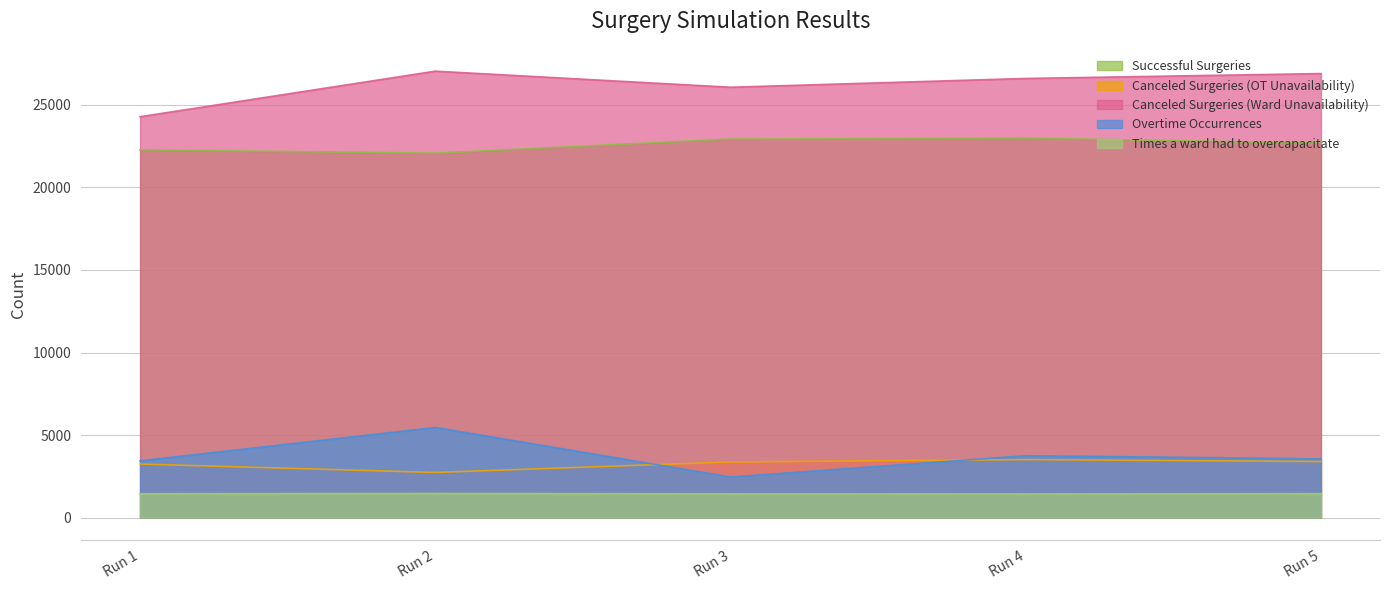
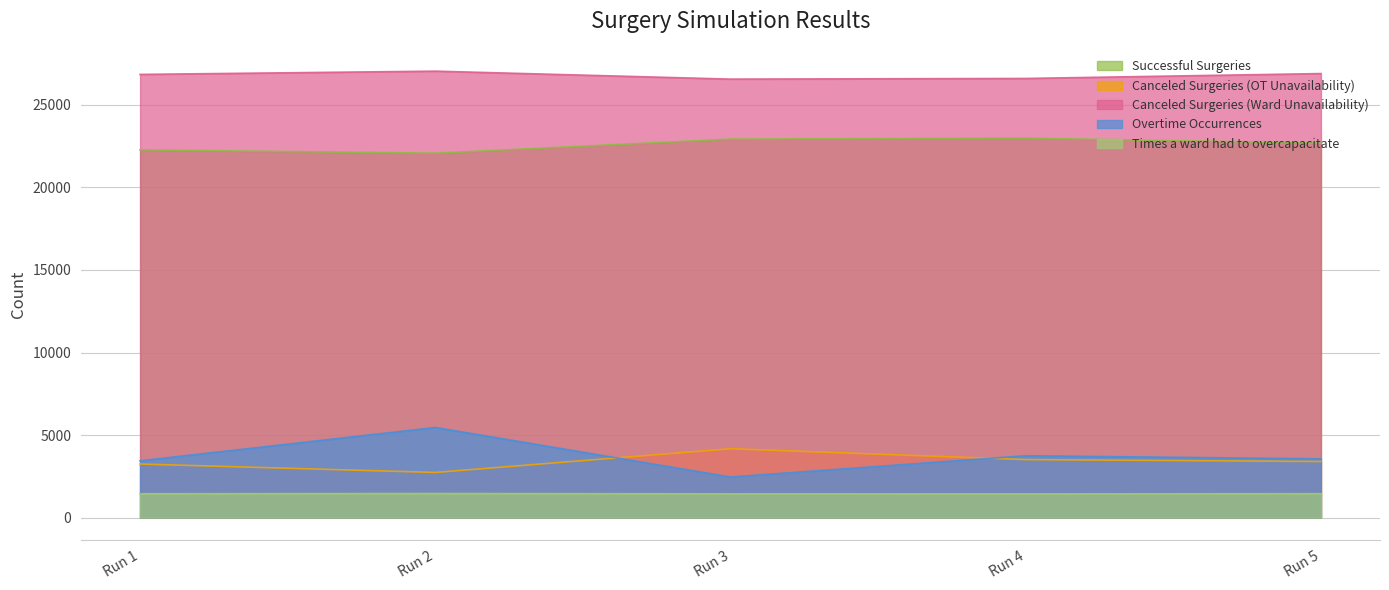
  {
    "Canceled Surgeries (OT Unavailability)": {
      "Run 1": 3200,
      "Run 2": 2700,
-     "Run 3": 3400,
+     "Run 3": 4200,
      "Run 4": 3500,
      "Run 5": 3400
    },
    "Canceled Surgeries (Ward Unavailability)": {
-     "Run 1": 24300,
+     "Run 1": 26800,
      "Run 2": 27000,
-     "Run 3": 26100,
+     "Run 3": 26600,
      "Run 4": 26600,
      "Run 5": 26900
    },
    "Overtime Occurrences": {
      "Run 1": 3400,
      "Run 2": 5500,
      "Run 3": 2500,
      "Run 4": 3700,
      "Run 5": 3600
    }
  }
